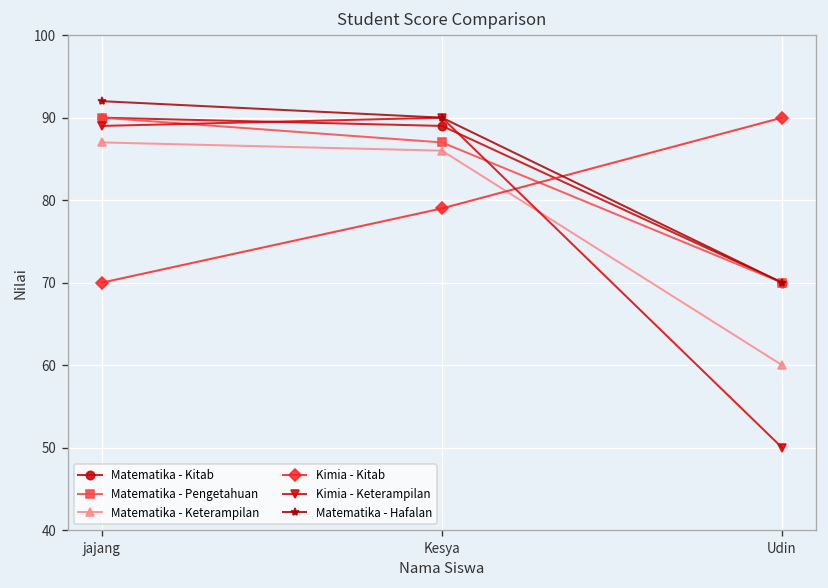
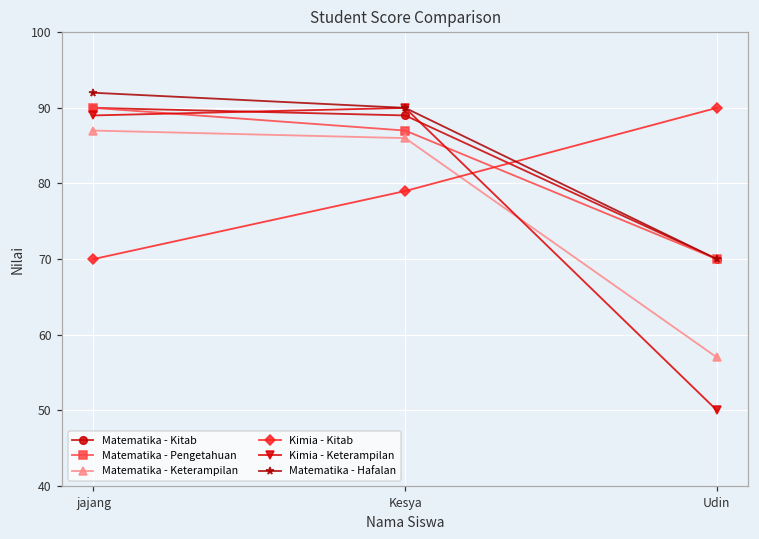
  {
    "Matematika - Keterampilan": {
      "jajang": 87,
      "Kesya": 86,
-     "Udin": 60
+     "Udin": 57
    }
  }
